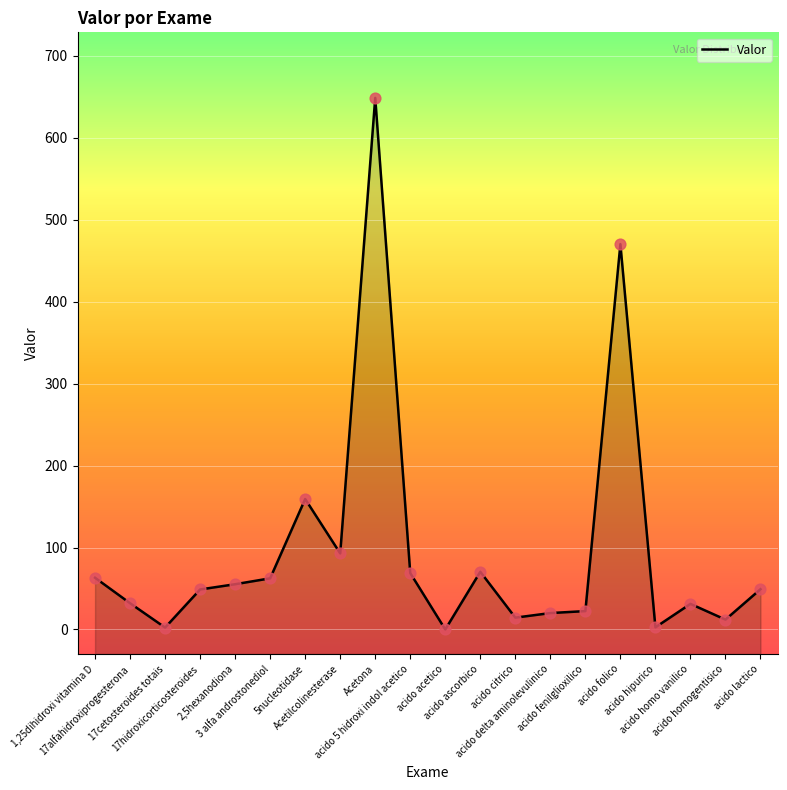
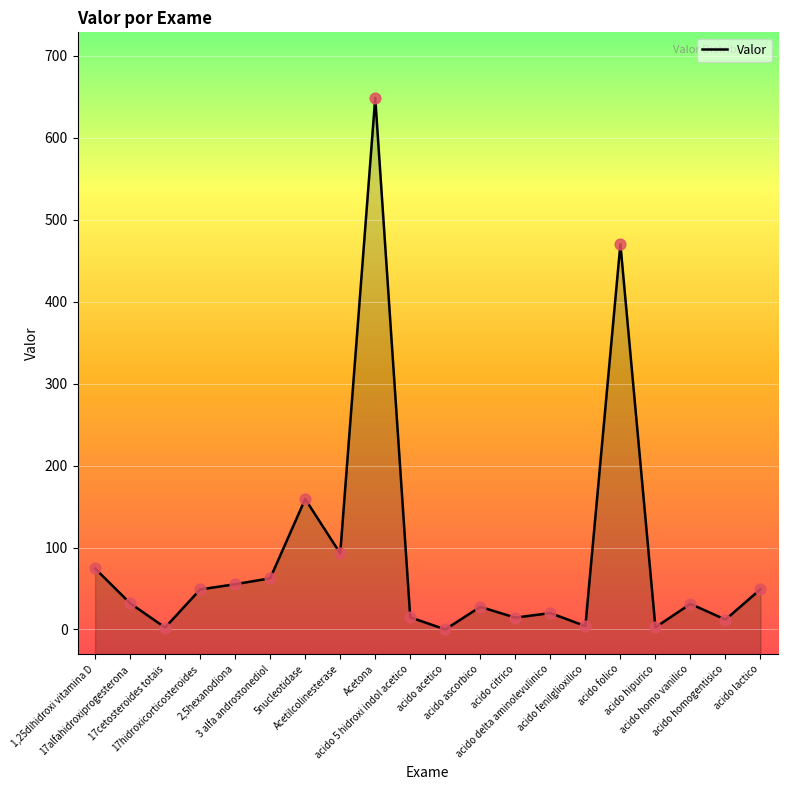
  {
-   "1,25dihidroxi vitamina D": 60,
+   "1,25dihidroxi vitamina D": 70,
    "17alfahidroxiprogesterona": 30,
    "17cetosteroides totais": 0,
    "17hidroxicorticosteroides": 50,
    "2,5hexanodiona": 60,
    "3 alfa androstonediol": 60,
    "5nucleotidase": 160,
    "Acetilcolinesterase": 90,
    "Acetona": 650,
-   "acido 5 hidroxi indol acetico": 70,
+   "acido 5 hidroxi indol acetico": 10,
    "acido acetico": 0,
-   "acido ascorbico": 70,
+   "acido ascorbico": 30,
    "acido citrico": 10,
    "acido delta aminolevulinico": 20,
-   "acido fenilglioxilico": 20,
+   "acido fenilglioxilico": 0,
    "acido folico": 470,
    "acido hipurico": 0,
    "acido homo vanilico": 30,
    "acido homogentisico": 10,
    "acido lactico": 50
  }
